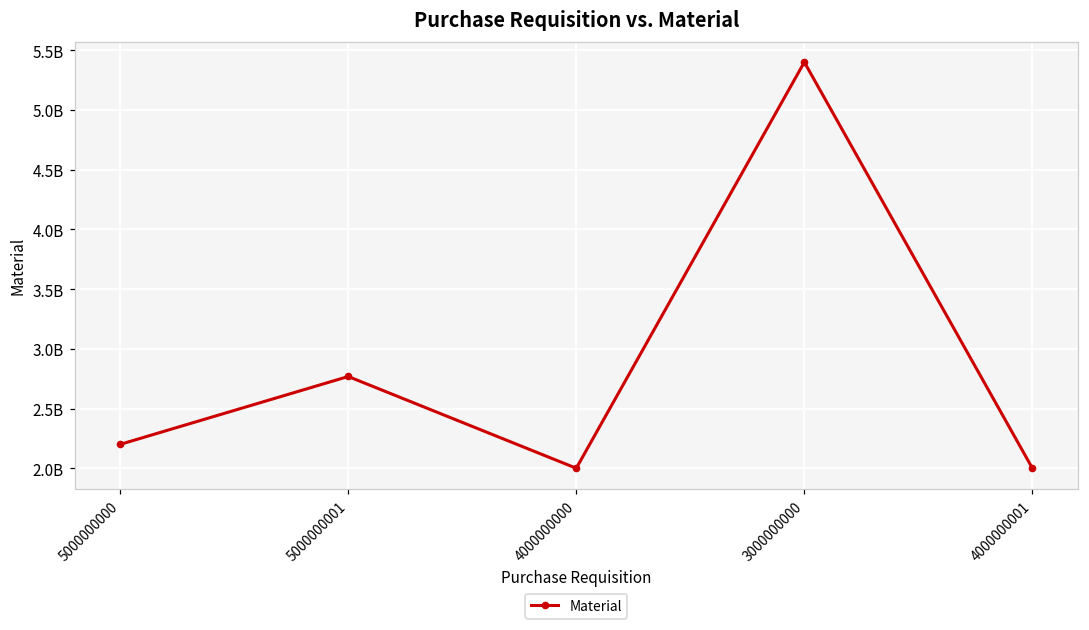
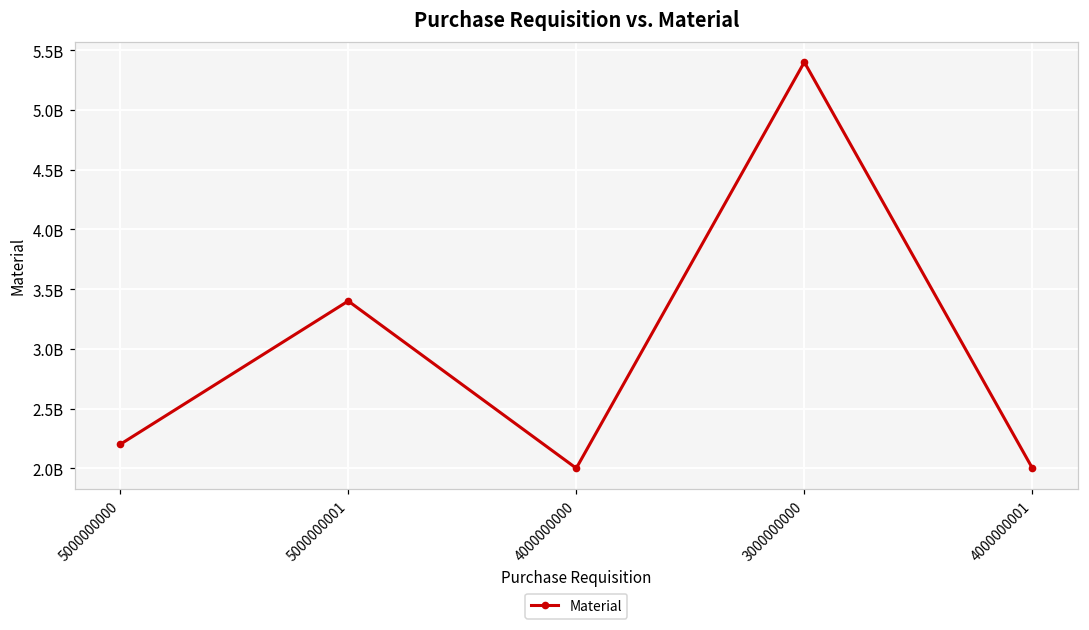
  {
    "5000000000": 2200000000,
-   "5000000001": 2770000000,
+   "5000000001": 3400000000,
    "4000000000": 2000000000,
    "3000000000": 5400000000,
    "4000000001": 2000000000
  }
